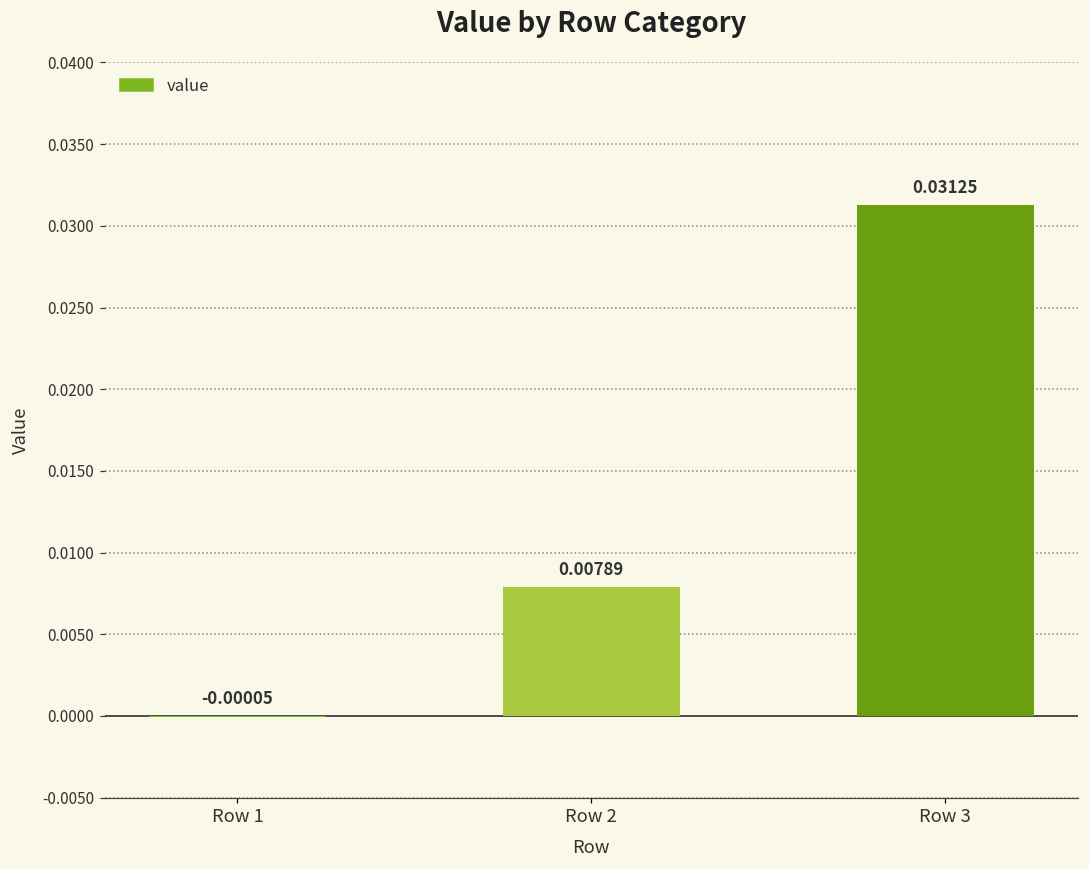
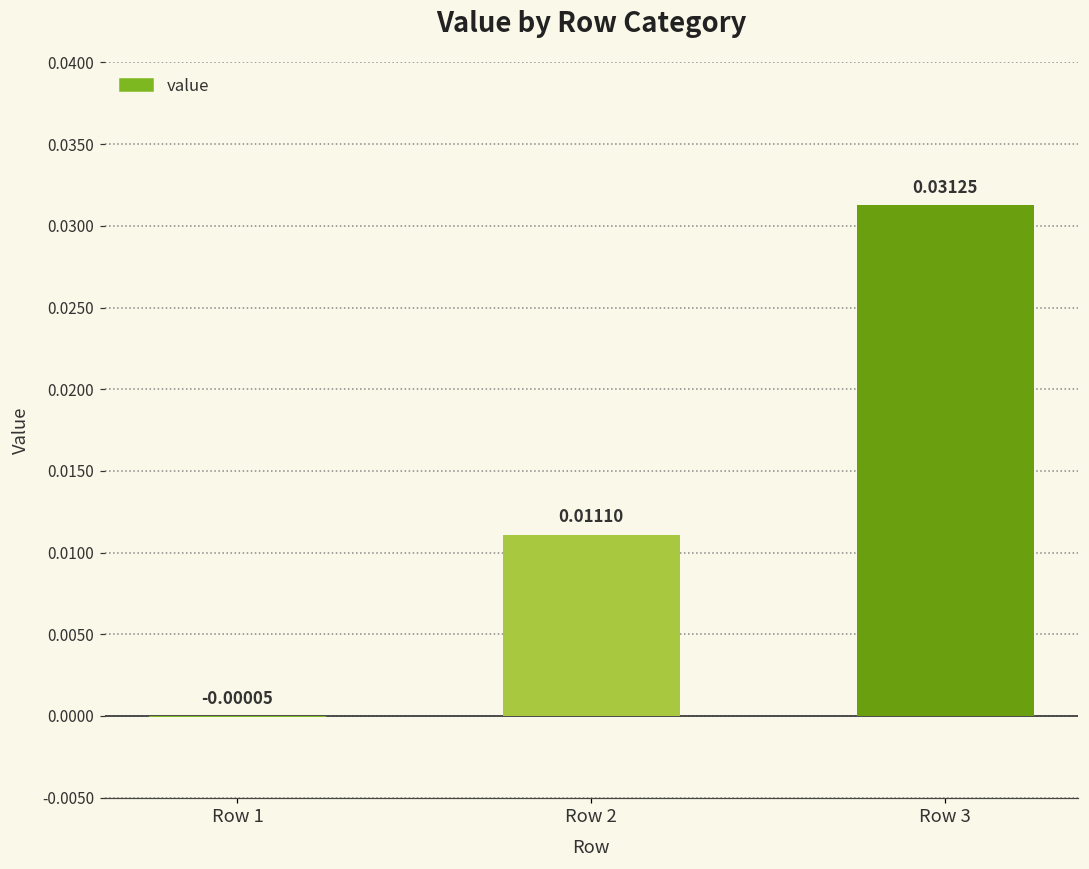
  {
    "Row 1": -0.00005,
-   "Row 2": 0.00789,
+   "Row 2": 0.01110,
    "Row 3": 0.03125
  }
